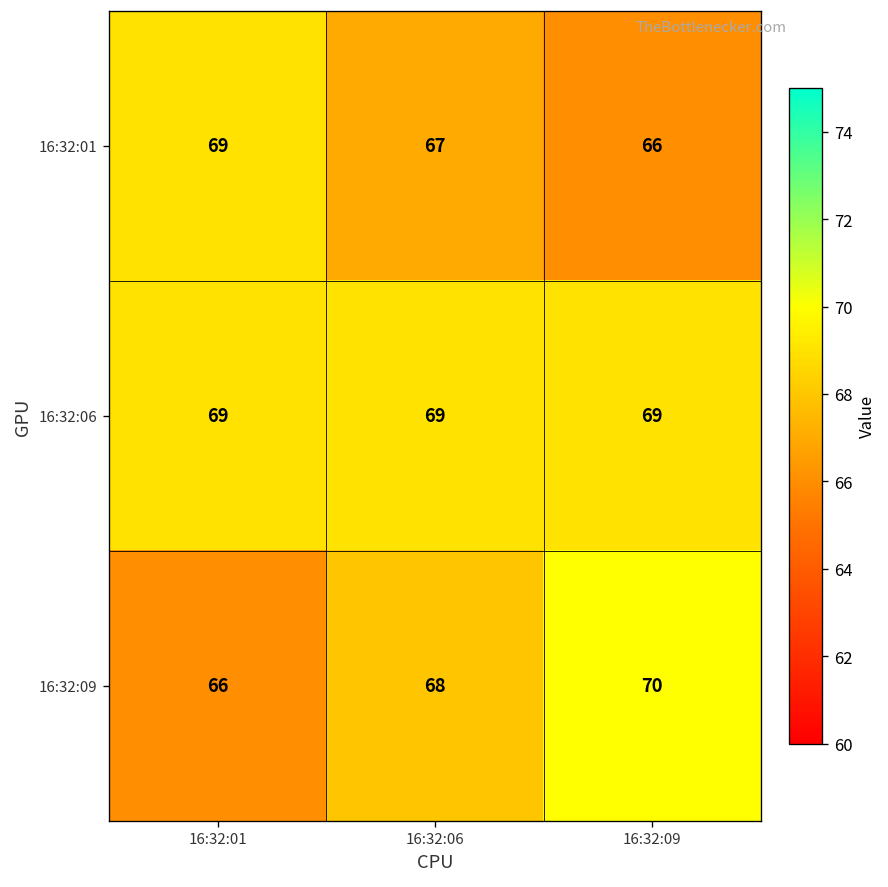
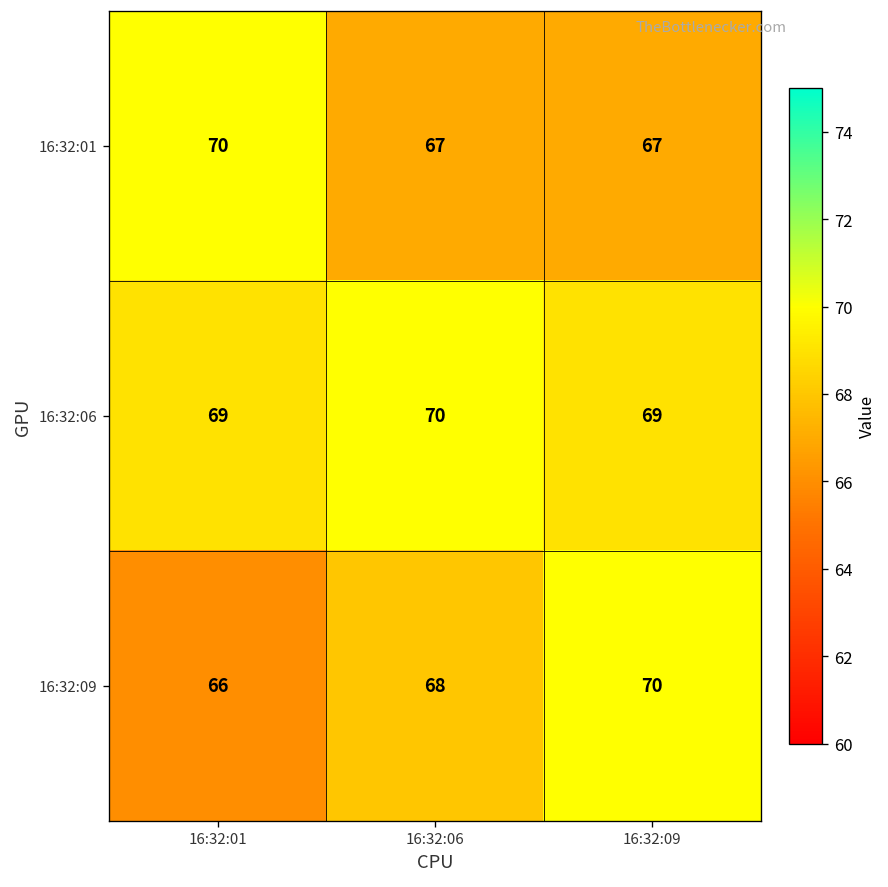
  {
    "16:32:01": {
-     "16:32:01": 69,
+     "16:32:01": 70,
      "16:32:06": 67,
-     "16:32:09": 66
+     "16:32:09": 67
    },
    "16:32:06": {
      "16:32:01": 69,
-     "16:32:06": 69,
+     "16:32:06": 70,
      "16:32:09": 69
    },
    "16:32:09": {
      "16:32:01": 66,
      "16:32:06": 68,
      "16:32:09": 70
    }
  }
